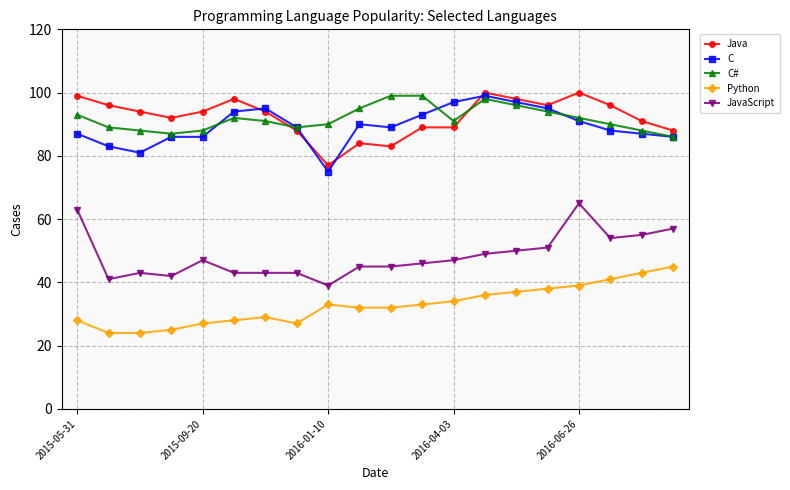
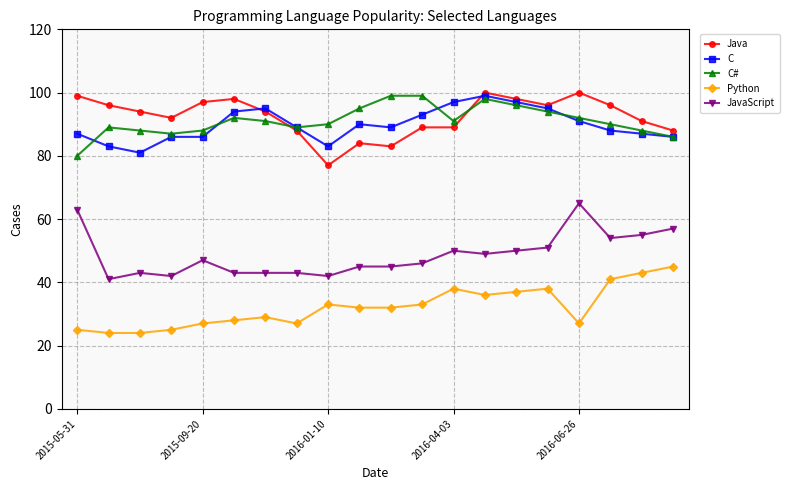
  {
    "Java": {
      "2015-05-31": 99,
-     "2015-09-20": 94,
+     "2015-09-20": 97,
      "2016-01-10": 77,
      "2016-04-03": 89,
      "2016-06-26": 100
    },
    "C": {
      "2015-05-31": 87,
      "2015-09-20": 86,
-     "2016-01-10": 75,
+     "2016-01-10": 83,
      "2016-04-03": 97,
      "2016-06-26": 91
    },
    "C#": {
-     "2015-05-31": 93,
+     "2015-05-31": 80,
      "2015-09-20": 88,
      "2016-01-10": 90,
      "2016-04-03": 91,
      "2016-06-26": 92
    },
    "Python": {
-     "2015-05-31": 28,
+     "2015-05-31": 25,
      "2015-09-20": 27,
      "2016-01-10": 33,
-     "2016-04-03": 34,
-     "2016-06-26": 39
+     "2016-04-03": 38,
+     "2016-06-26": 27
    },
    "JavaScript": {
      "2015-05-31": 63,
      "2015-09-20": 47,
-     "2016-01-10": 39,
-     "2016-04-03": 47,
+     "2016-01-10": 42,
+     "2016-04-03": 50,
      "2016-06-26": 65
    }
  }
